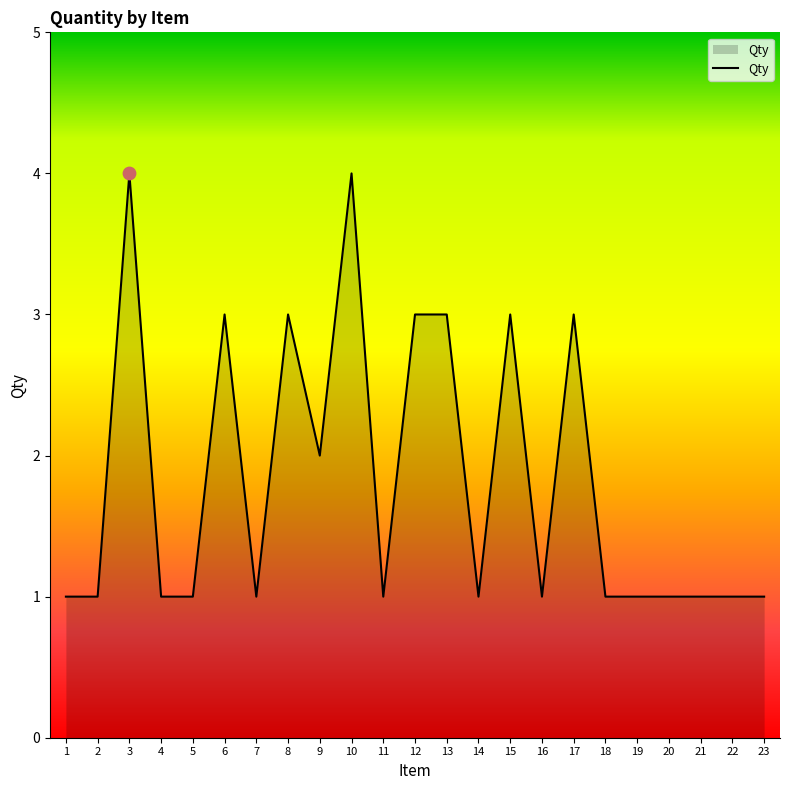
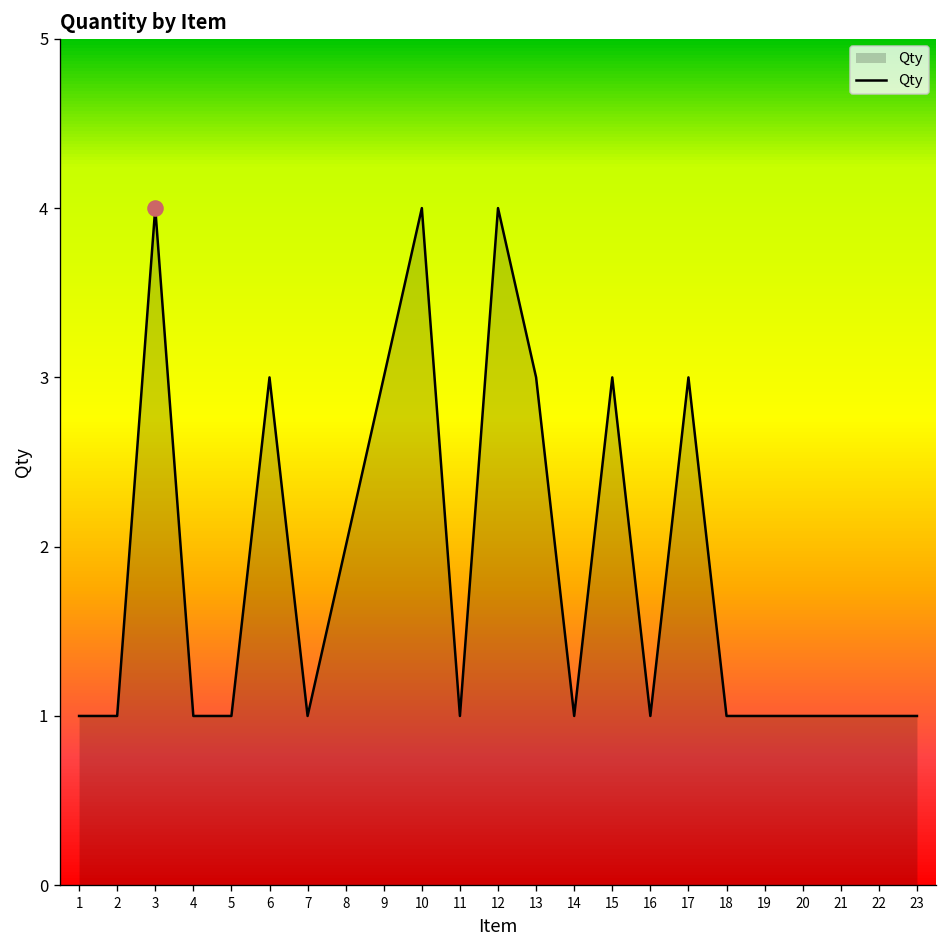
  {
    "Qty": {
      "1": 1,
      "2": 1,
      "4": 1,
      "5": 1,
      "6": 3,
      "7": 1,
-     "8": 3,
-     "9": 2,
+     "8": 2,
+     "9": 3,
      "10": 4,
      "11": 1,
-     "12": 3,
+     "12": 4,
      "13": 3,
      "14": 1,
      "15": 3,
      "16": 1,
      "17": 3,
      "18": 1,
      "19": 1,
      "20": 1,
      "21": 1,
      "22": 1,
      "23": 1
    }
  }
